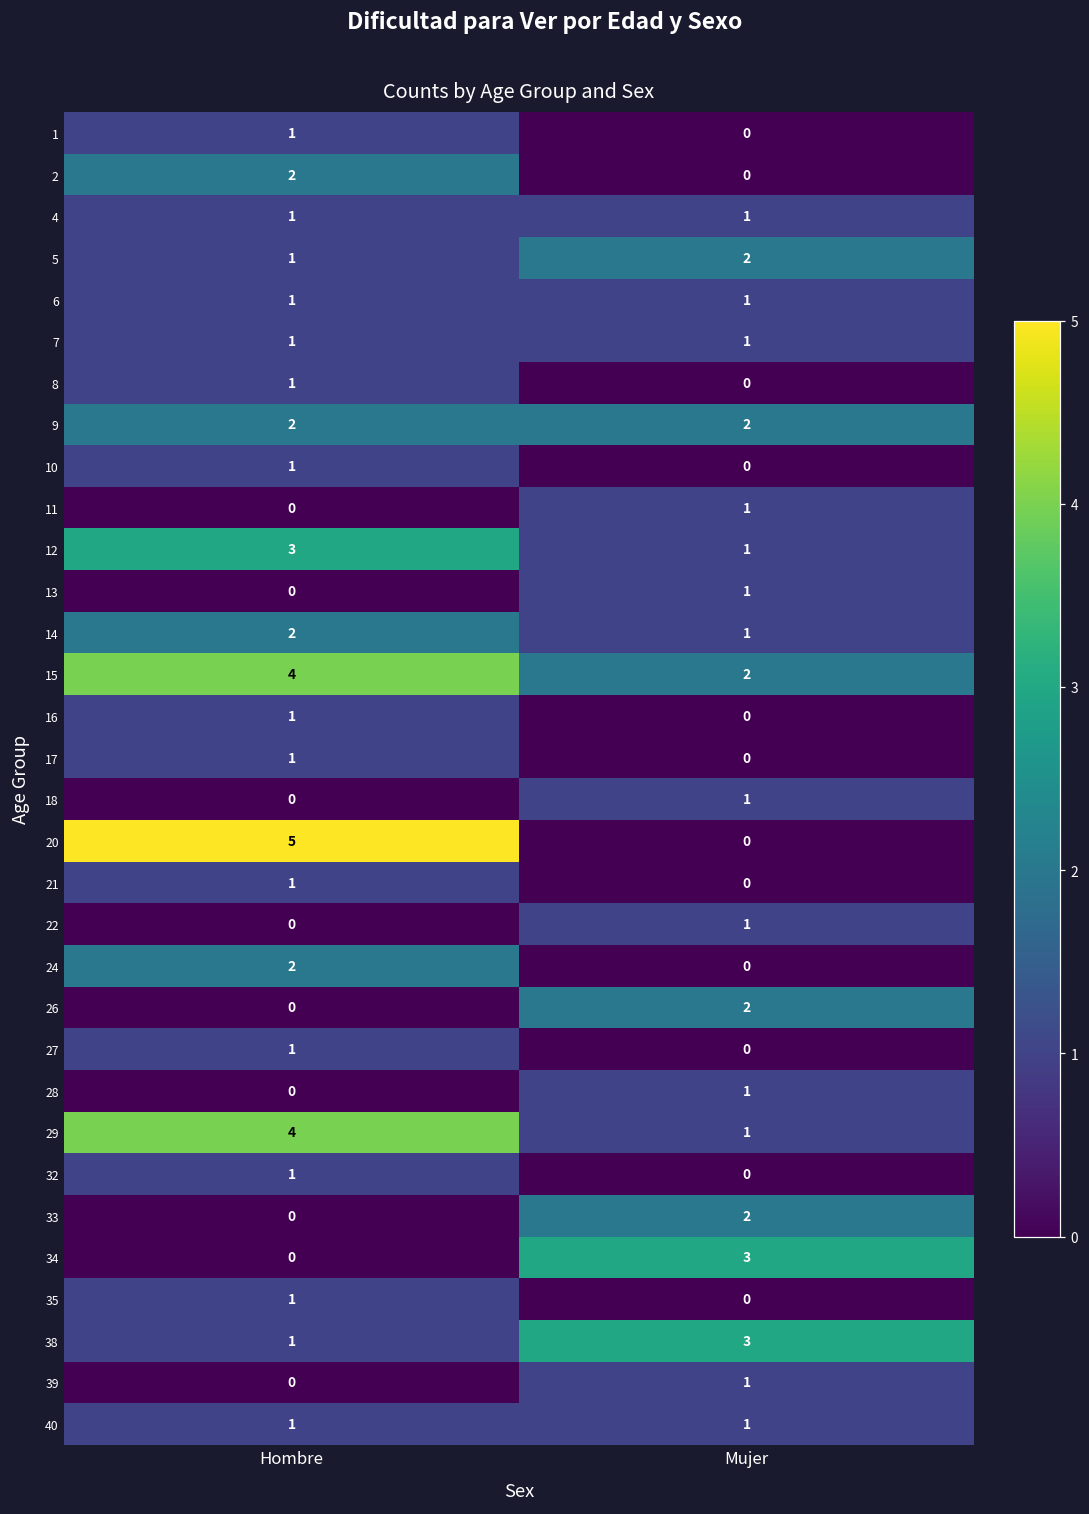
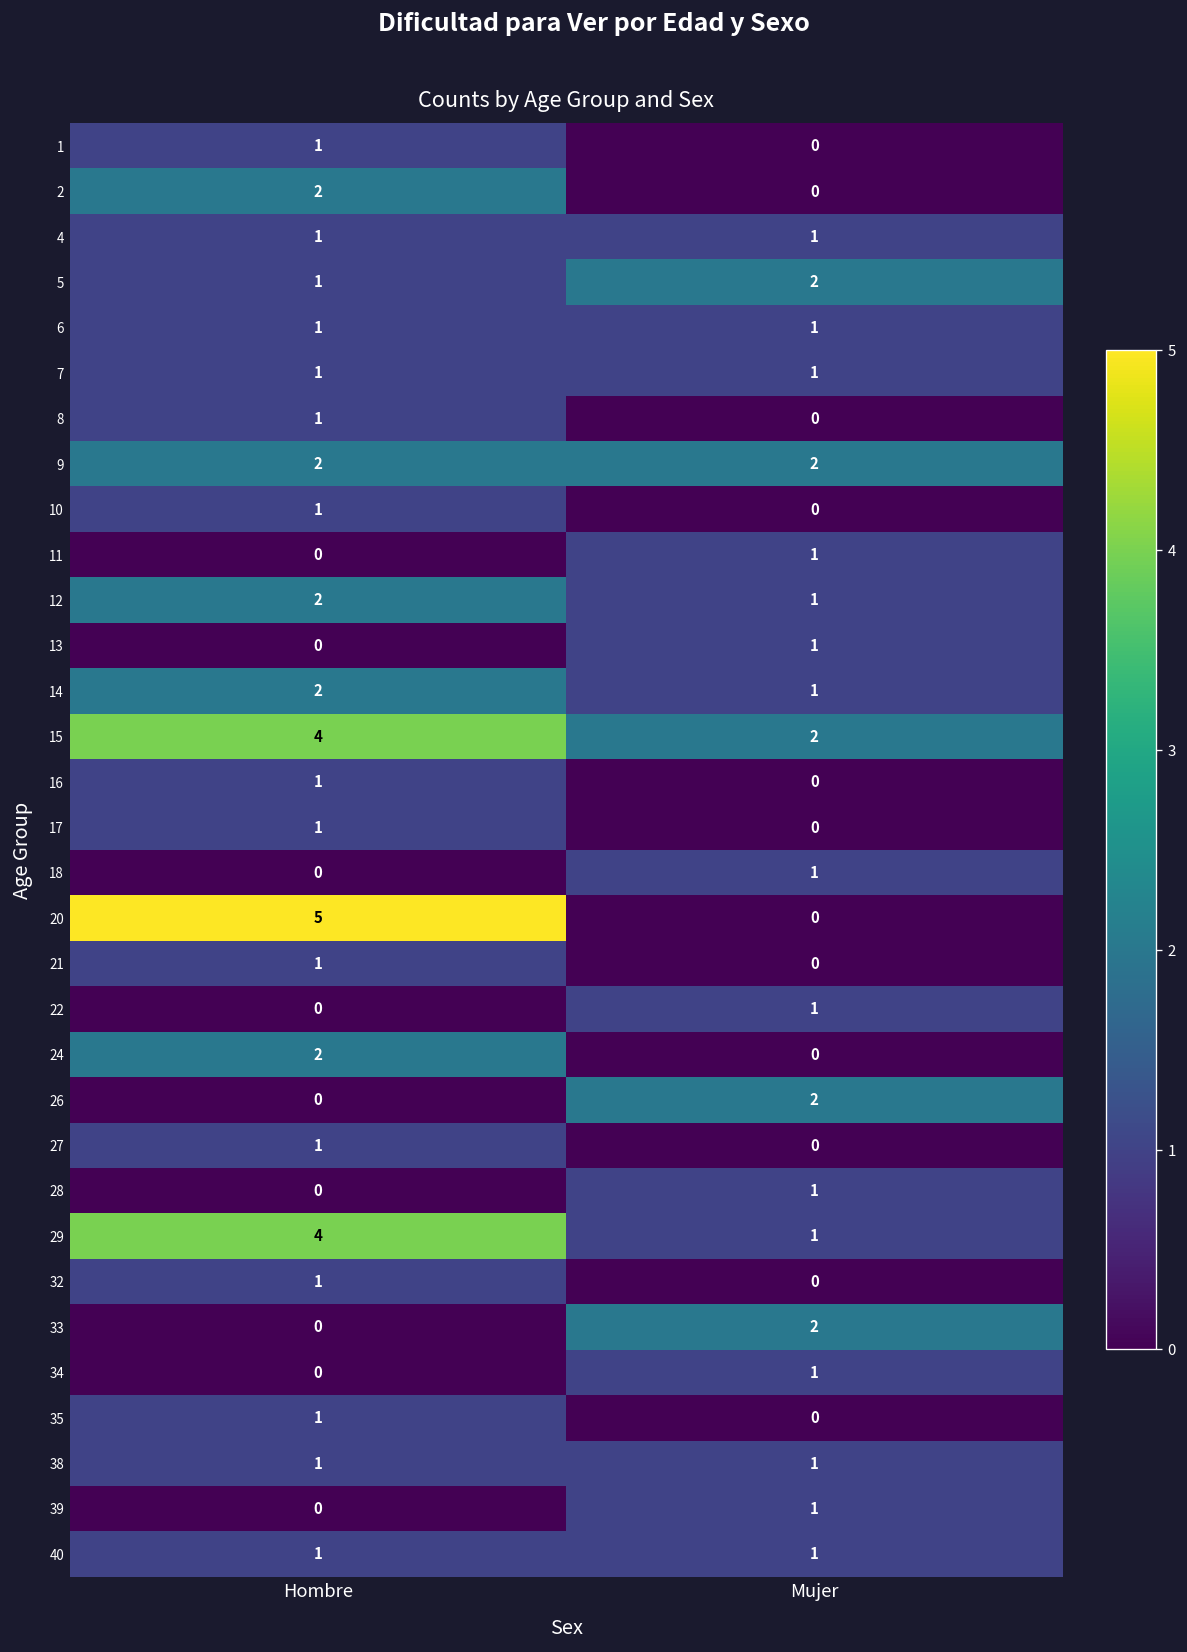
  {
    "1": {
      "Hombre": 1,
      "Mujer": 0
    },
    "2": {
      "Hombre": 2,
      "Mujer": 0
    },
    "4": {
      "Hombre": 1,
      "Mujer": 1
    },
    "5": {
      "Hombre": 1,
      "Mujer": 2
    },
    "6": {
      "Hombre": 1,
      "Mujer": 1
    },
    "7": {
      "Hombre": 1,
      "Mujer": 1
    },
    "8": {
      "Hombre": 1,
      "Mujer": 0
    },
    "9": {
      "Hombre": 2,
      "Mujer": 2
    },
    "10": {
      "Hombre": 1,
      "Mujer": 0
    },
    "11": {
      "Hombre": 0,
      "Mujer": 1
    },
    "12": {
-     "Hombre": 3,
+     "Hombre": 2,
      "Mujer": 1
    },
    "13": {
      "Hombre": 0,
      "Mujer": 1
    },
    "14": {
      "Hombre": 2,
      "Mujer": 1
    },
    "15": {
      "Hombre": 4,
      "Mujer": 2
    },
    "16": {
      "Hombre": 1,
      "Mujer": 0
    },
    "17": {
      "Hombre": 1,
      "Mujer": 0
    },
    "18": {
      "Hombre": 0,
      "Mujer": 1
    },
    "20": {
      "Hombre": 5,
      "Mujer": 0
    },
    "21": {
      "Hombre": 1,
      "Mujer": 0
    },
    "22": {
      "Hombre": 0,
      "Mujer": 1
    },
    "24": {
      "Hombre": 2,
      "Mujer": 0
    },
    "26": {
      "Hombre": 0,
      "Mujer": 2
    },
    "27": {
      "Hombre": 1,
      "Mujer": 0
    },
    "28": {
      "Hombre": 0,
      "Mujer": 1
    },
    "29": {
      "Hombre": 4,
      "Mujer": 1
    },
    "32": {
      "Hombre": 1,
      "Mujer": 0
    },
    "33": {
      "Hombre": 0,
      "Mujer": 2
    },
    "34": {
      "Hombre": 0,
-     "Mujer": 3
+     "Mujer": 1
    },
    "35": {
      "Hombre": 1,
      "Mujer": 0
    },
    "38": {
      "Hombre": 1,
-     "Mujer": 3
+     "Mujer": 1
    },
    "39": {
      "Hombre": 0,
      "Mujer": 1
    },
    "40": {
      "Hombre": 1,
      "Mujer": 1
    }
  }
